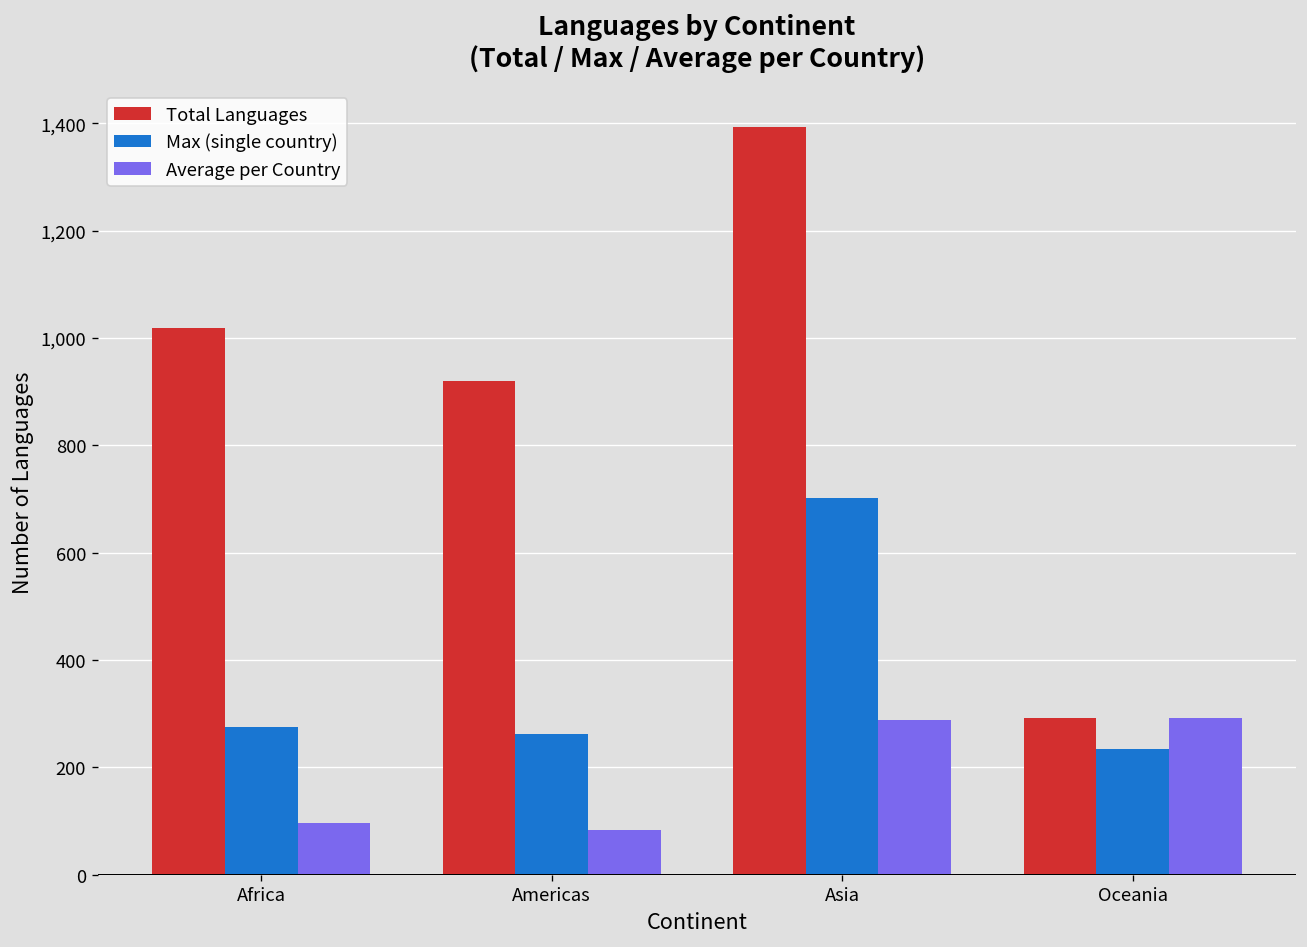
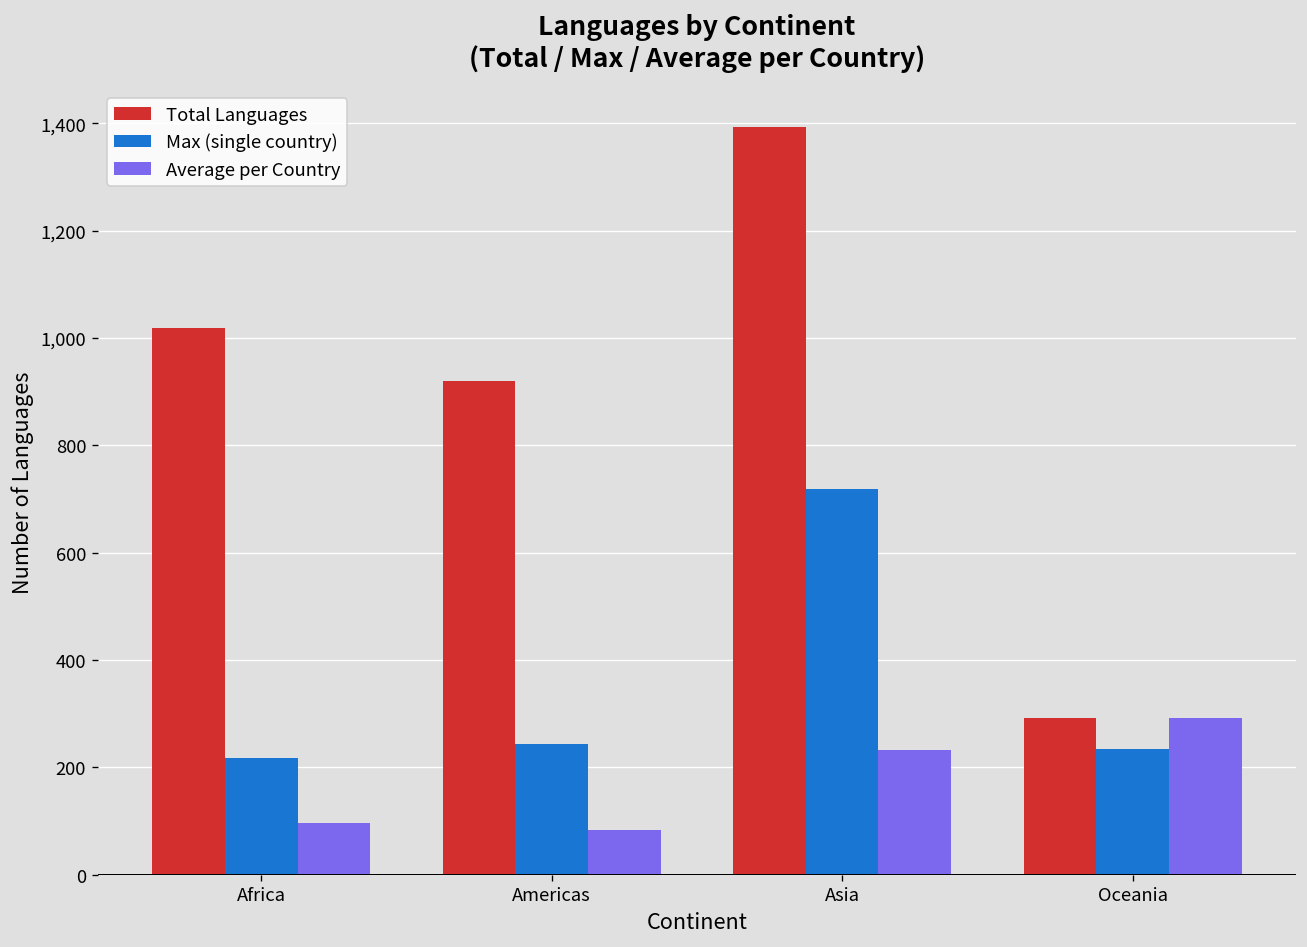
  {
    "Total Languages": {
      "Africa": "1,020",
      "Americas": "920",
      "Asia": "1,390",
      "Oceania": "290"
    },
    "Max (single country)": {
-     "Africa": "280",
-     "Americas": "260",
-     "Asia": "700",
+     "Africa": "220",
+     "Americas": "240",
+     "Asia": "720",
      "Oceania": "230"
    },
    "Average per Country": {
      "Africa": "100",
      "Americas": "80",
-     "Asia": "290",
+     "Asia": "230",
      "Oceania": "290"
    }
  }
